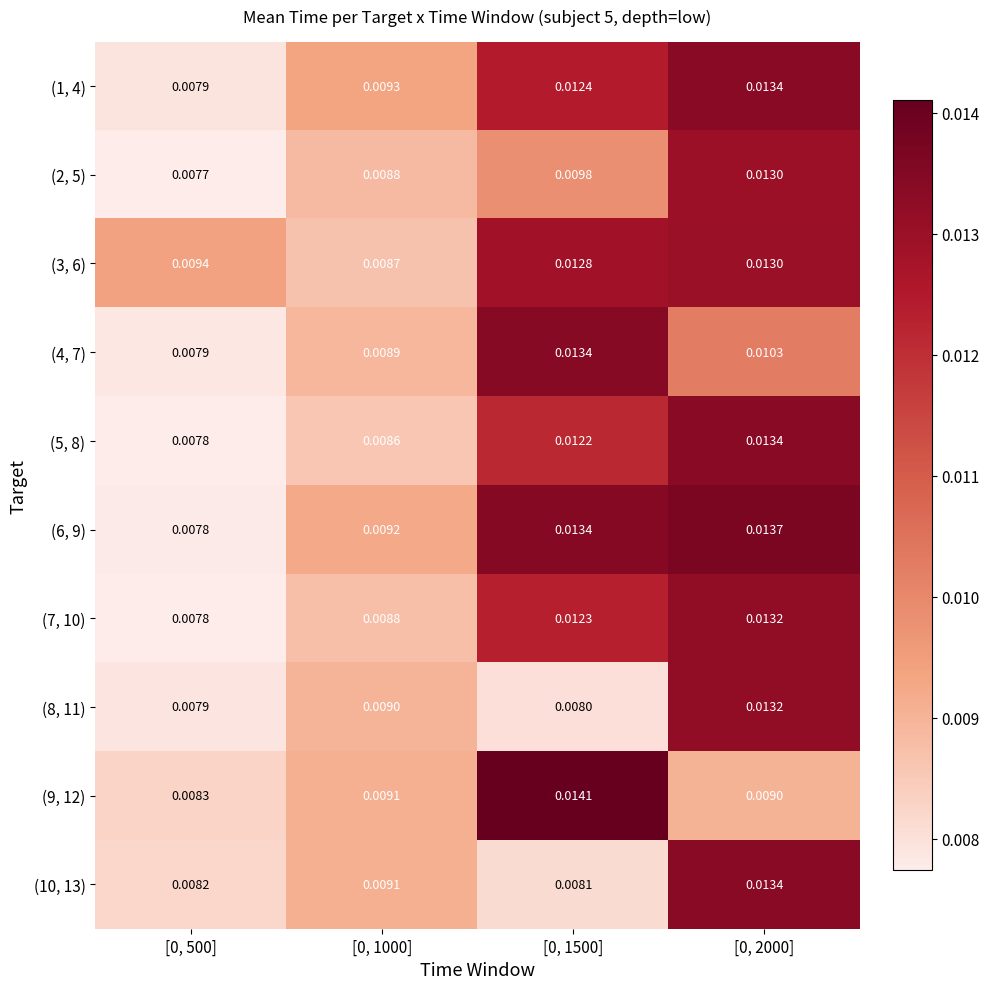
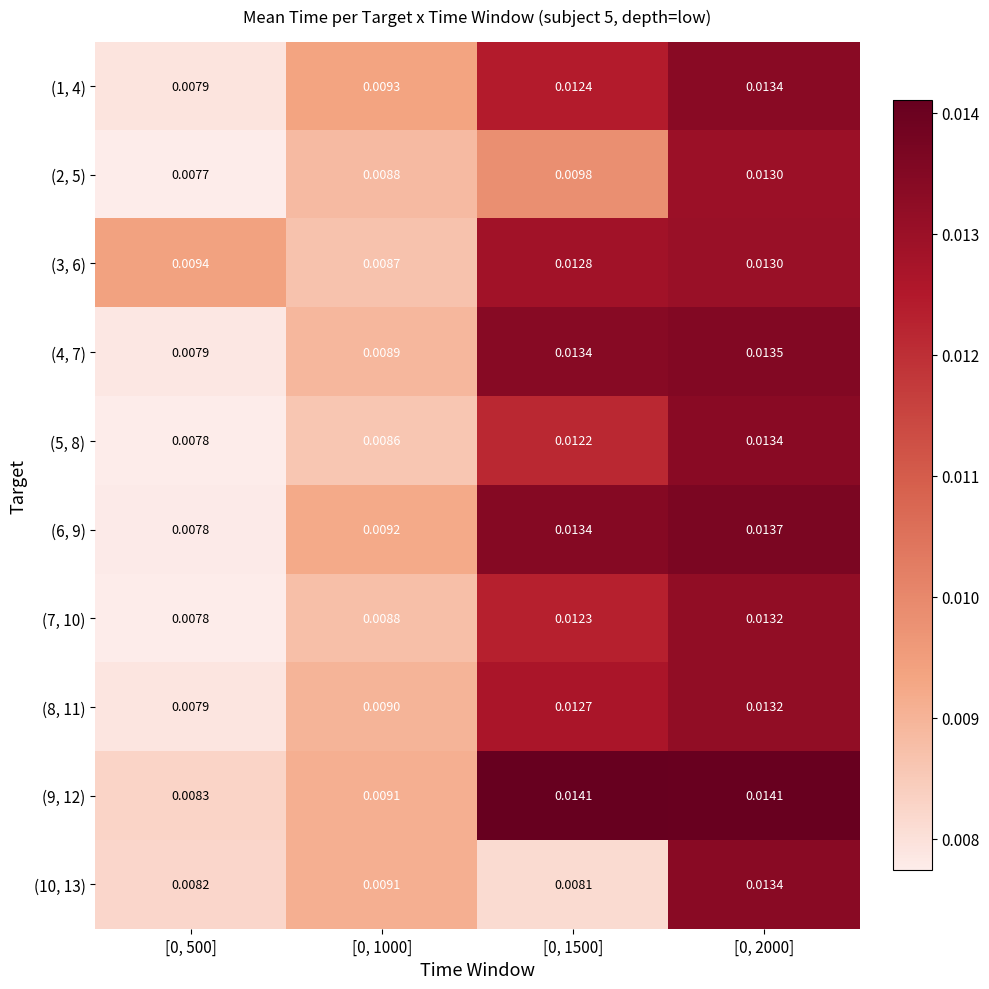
  {
    "(1, 4)": {
      "[0, 500]": 0.0079,
      "[0, 1000]": 0.0093,
      "[0, 1500]": 0.0124,
      "[0, 2000]": 0.0134
    },
    "(2, 5)": {
      "[0, 500]": 0.0077,
      "[0, 1000]": 0.0088,
      "[0, 1500]": 0.0098,
      "[0, 2000]": 0.0130
    },
    "(3, 6)": {
      "[0, 500]": 0.0094,
      "[0, 1000]": 0.0087,
      "[0, 1500]": 0.0128,
      "[0, 2000]": 0.0130
    },
    "(4, 7)": {
      "[0, 500]": 0.0079,
      "[0, 1000]": 0.0089,
      "[0, 1500]": 0.0134,
-     "[0, 2000]": 0.0103
+     "[0, 2000]": 0.0135
    },
    "(5, 8)": {
      "[0, 500]": 0.0078,
      "[0, 1000]": 0.0086,
      "[0, 1500]": 0.0122,
      "[0, 2000]": 0.0134
    },
    "(6, 9)": {
      "[0, 500]": 0.0078,
      "[0, 1000]": 0.0092,
      "[0, 1500]": 0.0134,
      "[0, 2000]": 0.0137
    },
    "(7, 10)": {
      "[0, 500]": 0.0078,
      "[0, 1000]": 0.0088,
      "[0, 1500]": 0.0123,
      "[0, 2000]": 0.0132
    },
    "(8, 11)": {
      "[0, 500]": 0.0079,
      "[0, 1000]": 0.0090,
-     "[0, 1500]": 0.0080,
+     "[0, 1500]": 0.0127,
      "[0, 2000]": 0.0132
    },
    "(9, 12)": {
      "[0, 500]": 0.0083,
      "[0, 1000]": 0.0091,
      "[0, 1500]": 0.0141,
-     "[0, 2000]": 0.0090
+     "[0, 2000]": 0.0141
    },
    "(10, 13)": {
      "[0, 500]": 0.0082,
      "[0, 1000]": 0.0091,
      "[0, 1500]": 0.0081,
      "[0, 2000]": 0.0134
    }
  }
